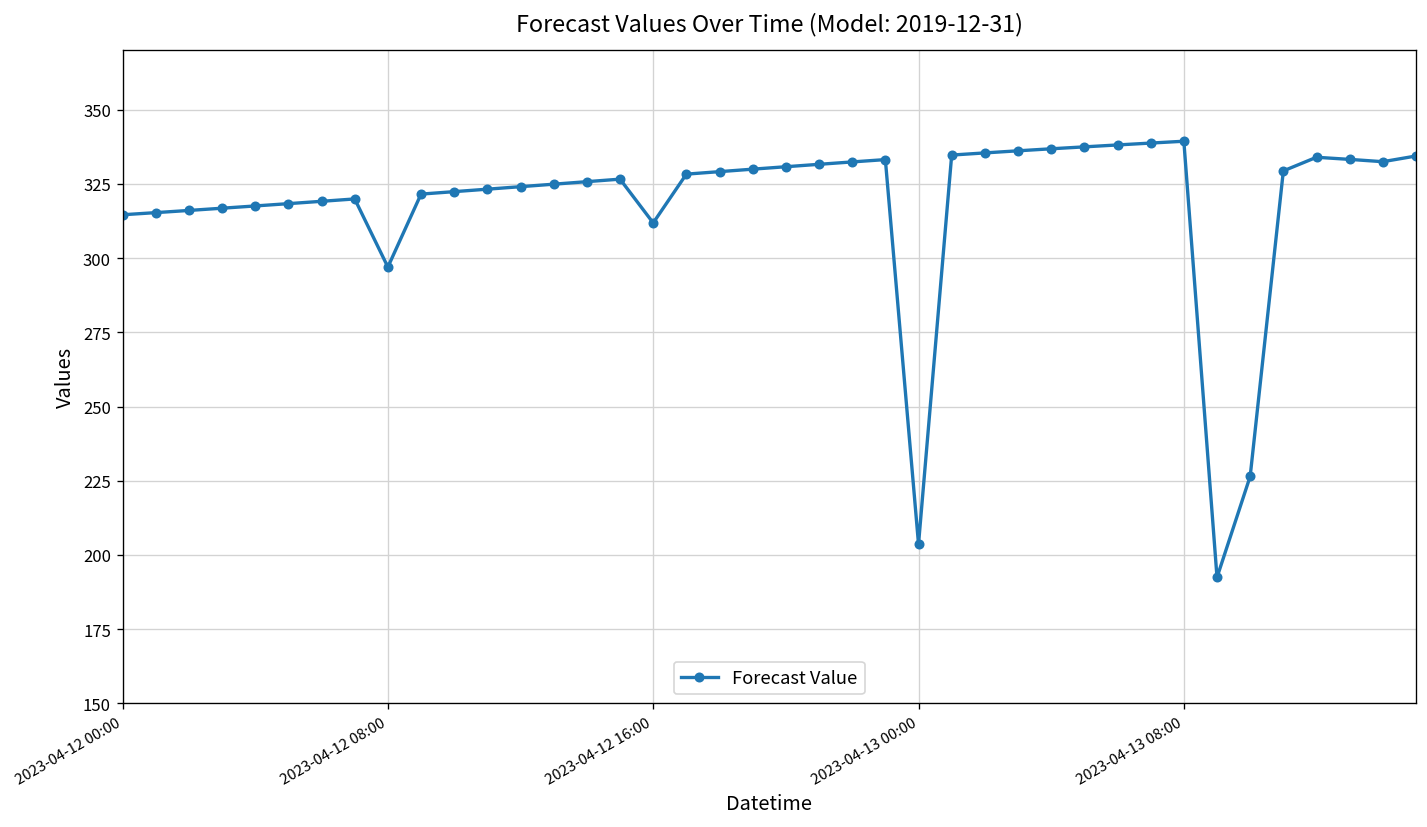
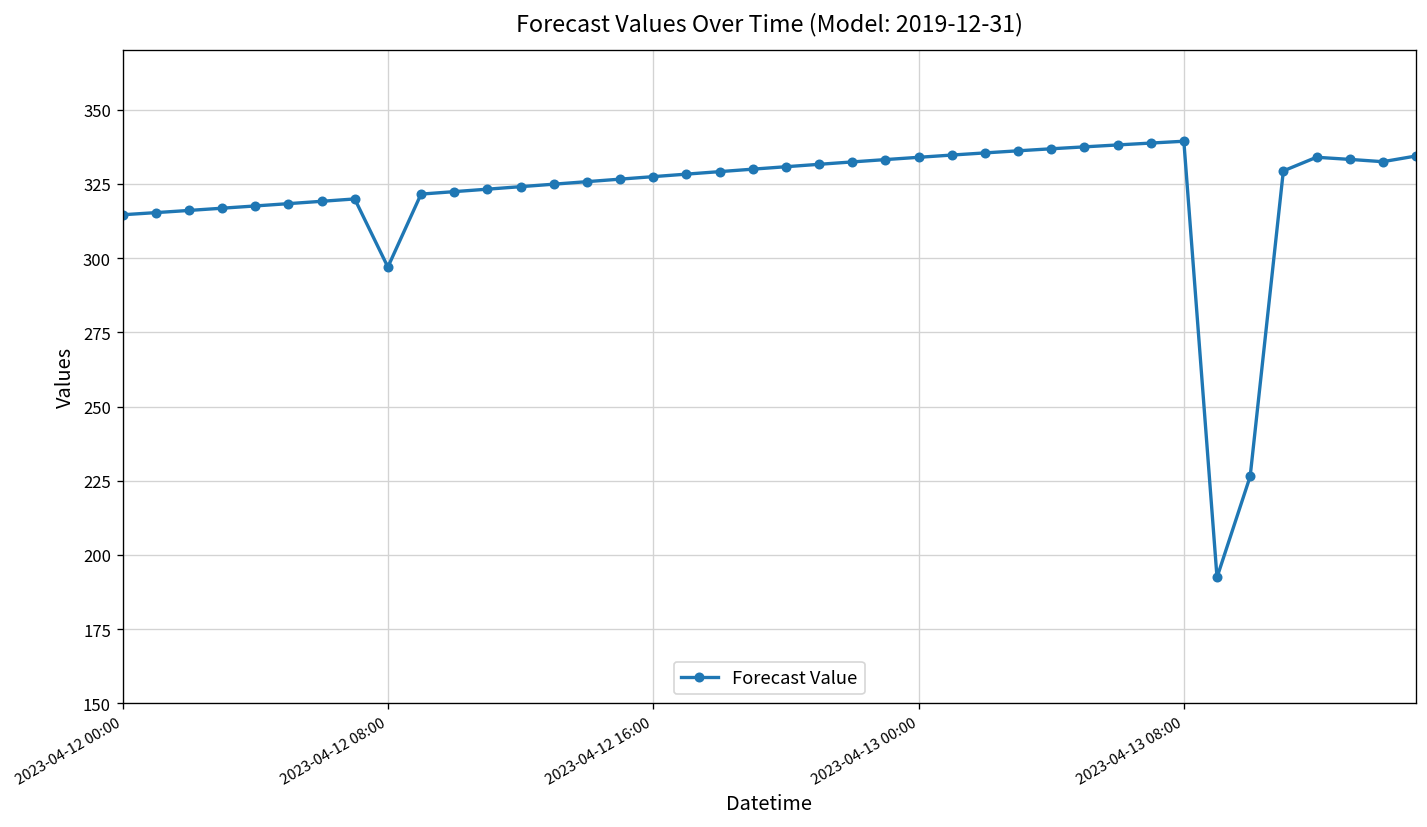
  {
    "2023-04-12 00:00": 315,
    "2023-04-12 08:00": 297,
-   "2023-04-12 16:00": 312,
-   "2023-04-13 00:00": 204,
+   "2023-04-12 16:00": 327,
+   "2023-04-13 00:00": 334,
    "2023-04-13 08:00": 339
  }
